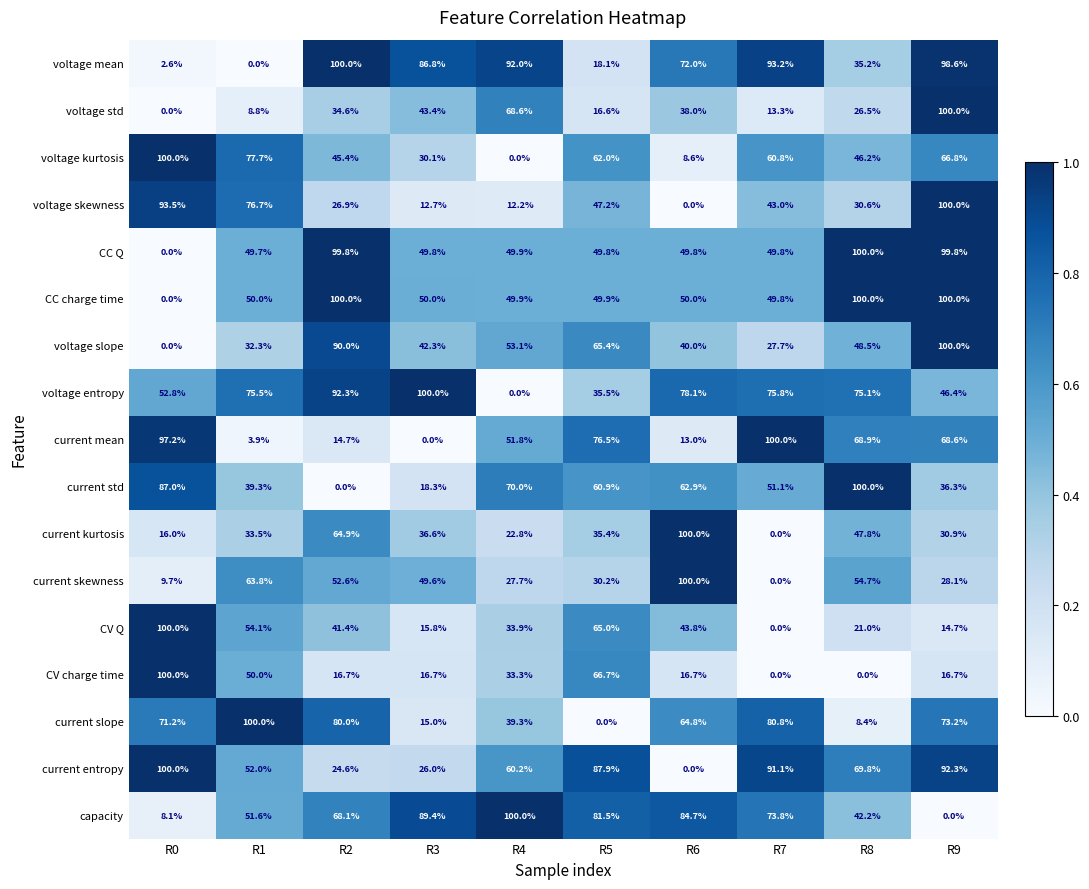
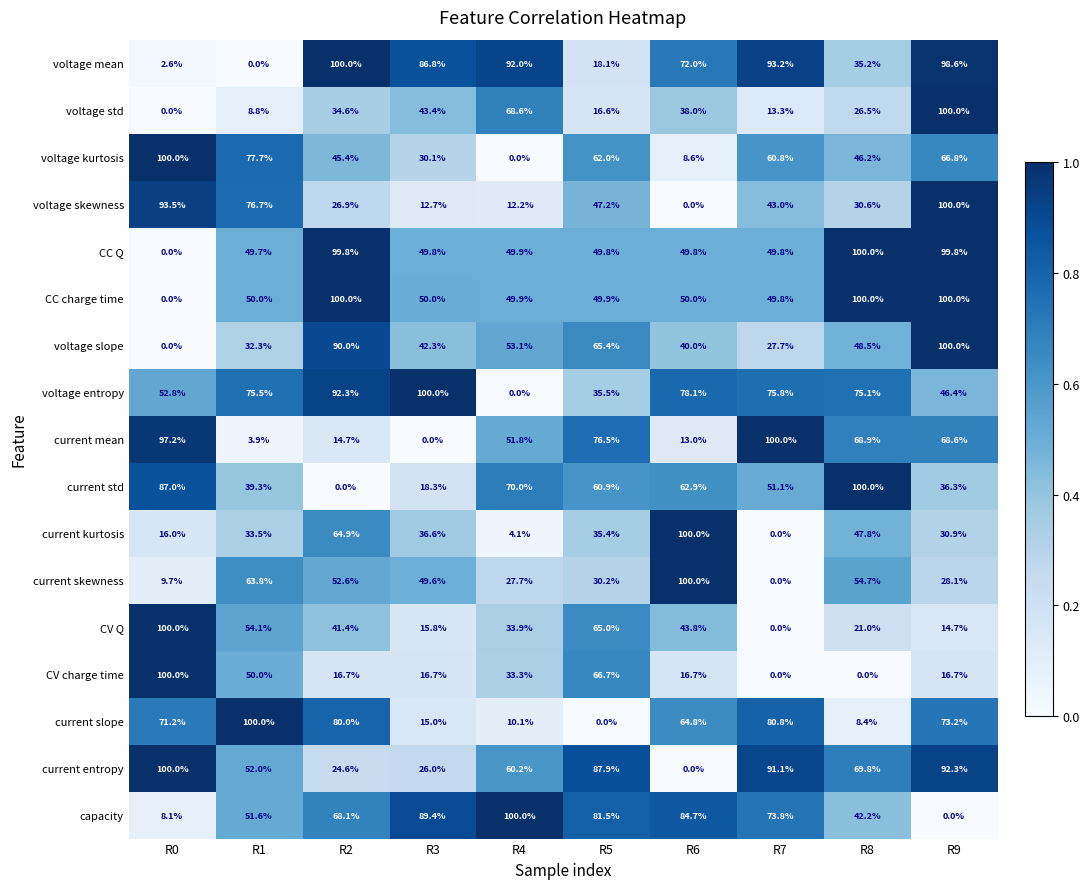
  {
    "voltage mean": {
      "R0": "2.6%",
      "R1": "0.0%",
      "R2": "100.0%",
      "R3": "86.8%",
      "R4": "92.0%",
      "R5": "18.1%",
      "R6": "72.0%",
      "R7": "93.2%",
      "R8": "35.2%",
      "R9": "98.6%"
    },
    "voltage std": {
      "R0": "0.0%",
      "R1": "8.8%",
      "R2": "34.6%",
      "R3": "43.4%",
      "R4": "68.6%",
      "R5": "16.6%",
      "R6": "38.0%",
      "R7": "13.3%",
      "R8": "26.5%",
      "R9": "100.0%"
    },
    "voltage kurtosis": {
      "R0": "100.0%",
      "R1": "77.7%",
      "R2": "45.4%",
      "R3": "30.1%",
      "R4": "0.0%",
      "R5": "62.0%",
      "R6": "8.6%",
      "R7": "60.8%",
      "R8": "46.2%",
      "R9": "66.8%"
    },
    "voltage skewness": {
      "R0": "93.5%",
      "R1": "76.7%",
      "R2": "26.9%",
      "R3": "12.7%",
      "R4": "12.2%",
      "R5": "47.2%",
      "R6": "0.0%",
      "R7": "43.0%",
      "R8": "30.6%",
      "R9": "100.0%"
    },
    "CC Q": {
      "R0": "0.0%",
      "R1": "49.7%",
      "R2": "99.8%",
      "R3": "49.8%",
      "R4": "49.9%",
      "R5": "49.8%",
      "R6": "49.8%",
      "R7": "49.8%",
      "R8": "100.0%",
      "R9": "99.8%"
    },
    "CC charge time": {
      "R0": "0.0%",
      "R1": "50.0%",
      "R2": "100.0%",
      "R3": "50.0%",
      "R4": "49.9%",
      "R5": "49.9%",
      "R6": "50.0%",
      "R7": "49.8%",
      "R8": "100.0%",
      "R9": "100.0%"
    },
    "voltage slope": {
      "R0": "0.0%",
      "R1": "32.3%",
      "R2": "90.0%",
      "R3": "42.3%",
      "R4": "53.1%",
      "R5": "65.4%",
      "R6": "40.0%",
      "R7": "27.7%",
      "R8": "48.5%",
      "R9": "100.0%"
    },
    "voltage entropy": {
      "R0": "52.8%",
      "R1": "75.5%",
      "R2": "92.3%",
      "R3": "100.0%",
      "R4": "0.0%",
      "R5": "35.5%",
      "R6": "78.1%",
      "R7": "75.8%",
      "R8": "75.1%",
      "R9": "46.4%"
    },
    "current mean": {
      "R0": "97.2%",
      "R1": "3.9%",
      "R2": "14.7%",
      "R3": "0.0%",
      "R4": "51.8%",
      "R5": "76.5%",
      "R6": "13.0%",
      "R7": "100.0%",
      "R8": "68.9%",
      "R9": "68.6%"
    },
    "current std": {
      "R0": "87.0%",
      "R1": "39.3%",
      "R2": "0.0%",
      "R3": "18.3%",
      "R4": "70.0%",
      "R5": "60.9%",
      "R6": "62.9%",
      "R7": "51.1%",
      "R8": "100.0%",
      "R9": "36.3%"
    },
    "current kurtosis": {
      "R0": "16.0%",
      "R1": "33.5%",
      "R2": "64.9%",
      "R3": "36.6%",
-     "R4": "22.8%",
+     "R4": "4.1%",
      "R5": "35.4%",
      "R6": "100.0%",
      "R7": "0.0%",
      "R8": "47.8%",
      "R9": "30.9%"
    },
    "current skewness": {
      "R0": "9.7%",
      "R1": "63.8%",
      "R2": "52.6%",
      "R3": "49.6%",
      "R4": "27.7%",
      "R5": "30.2%",
      "R6": "100.0%",
      "R7": "0.0%",
      "R8": "54.7%",
      "R9": "28.1%"
    },
    "CV Q": {
      "R0": "100.0%",
      "R1": "54.1%",
      "R2": "41.4%",
      "R3": "15.8%",
      "R4": "33.9%",
      "R5": "65.0%",
      "R6": "43.8%",
      "R7": "0.0%",
      "R8": "21.0%",
      "R9": "14.7%"
    },
    "CV charge time": {
      "R0": "100.0%",
      "R1": "50.0%",
      "R2": "16.7%",
      "R3": "16.7%",
      "R4": "33.3%",
      "R5": "66.7%",
      "R6": "16.7%",
      "R7": "0.0%",
      "R8": "0.0%",
      "R9": "16.7%"
    },
    "current slope": {
      "R0": "71.2%",
      "R1": "100.0%",
      "R2": "80.0%",
      "R3": "15.0%",
-     "R4": "39.3%",
+     "R4": "10.1%",
      "R5": "0.0%",
      "R6": "64.8%",
      "R7": "80.8%",
      "R8": "8.4%",
      "R9": "73.2%"
    },
    "current entropy": {
      "R0": "100.0%",
      "R1": "52.0%",
      "R2": "24.6%",
      "R3": "26.0%",
      "R4": "60.2%",
      "R5": "87.9%",
      "R6": "0.0%",
      "R7": "91.1%",
      "R8": "69.8%",
      "R9": "92.3%"
    },
    "capacity": {
      "R0": "8.1%",
      "R1": "51.6%",
      "R2": "68.1%",
      "R3": "89.4%",
      "R4": "100.0%",
      "R5": "81.5%",
      "R6": "84.7%",
      "R7": "73.8%",
      "R8": "42.2%",
      "R9": "0.0%"
    }
  }
